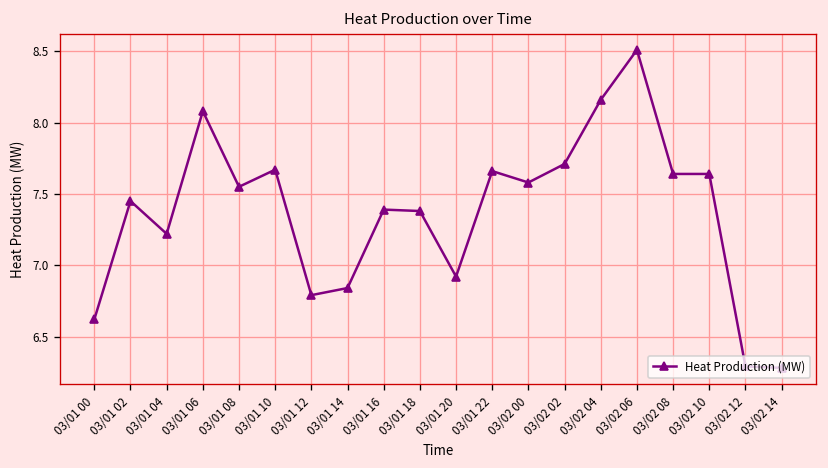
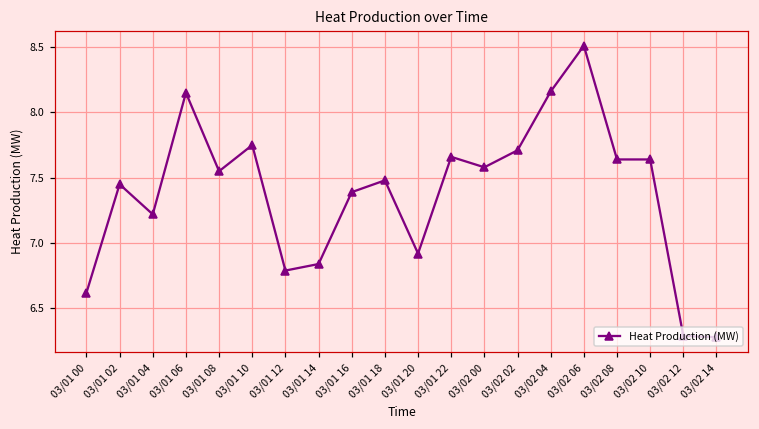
  {
    "03/01 00": 6.62,
    "03/01 02": 7.45,
    "03/01 04": 7.22,
-   "03/01 06": 8.08,
+   "03/01 06": 8.15,
    "03/01 08": 7.55,
-   "03/01 10": 7.67,
+   "03/01 10": 7.75,
    "03/01 12": 6.79,
    "03/01 14": 6.84,
    "03/01 16": 7.39,
-   "03/01 18": 7.38,
+   "03/01 18": 7.48,
    "03/01 20": 6.92,
    "03/01 22": 7.66,
    "03/02 00": 7.58,
    "03/02 02": 7.71,
    "03/02 04": 8.16,
    "03/02 06": 8.51,
    "03/02 08": 7.64,
    "03/02 10": 7.64
  }
